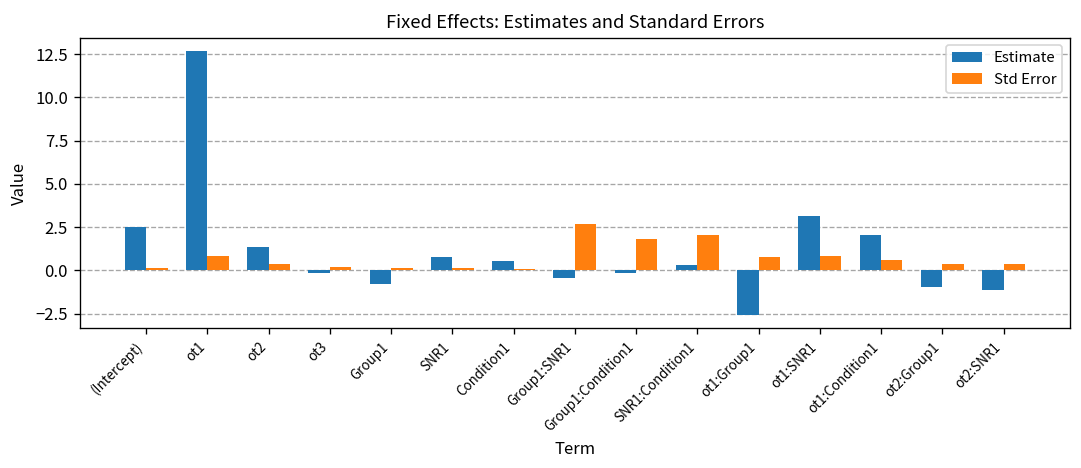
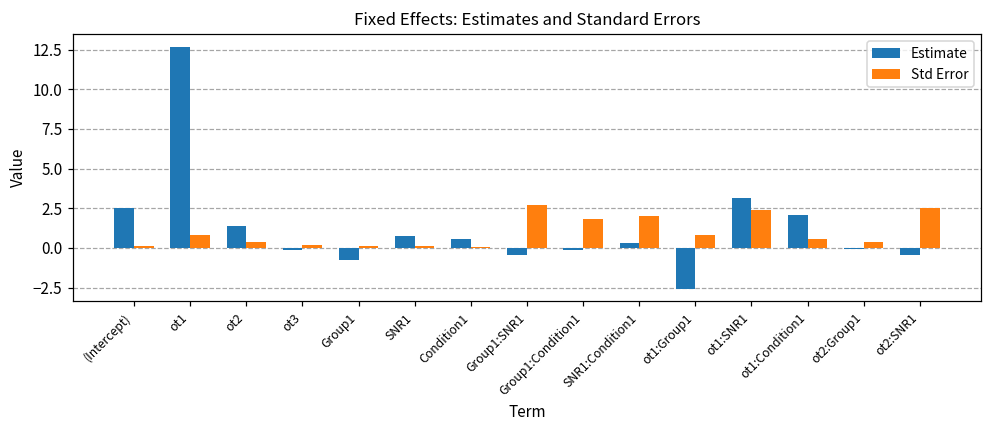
  {
    "Estimate": {
      "(Intercept)": 2.5,
      "ot1": 12.7,
      "ot2": 1.4,
      "Group1": -0.8,
      "SNR1": 0.8,
      "Condition1": 0.6,
      "Group1:SNR1": -0.4,
      "SNR1:Condition1": 0.3,
      "ot1:Group1": -2.6,
      "ot1:SNR1": 3.1,
      "ot1:Condition1": 2.0,
-     "ot2:Group1": -1.0,
-     "ot2:SNR1": -1.2
+     "ot2:Group1": -0.1,
+     "ot2:SNR1": -0.4
    },
    "Std Error": {
      "ot1": 0.8,
      "ot2": 0.4,
      "ot3": 0.2,
      "Group1:SNR1": 2.7,
      "Group1:Condition1": 1.8,
      "SNR1:Condition1": 2.0,
      "ot1:Group1": 0.8,
-     "ot1:SNR1": 0.8,
+     "ot1:SNR1": 2.4,
      "ot1:Condition1": 0.6,
      "ot2:Group1": 0.3,
-     "ot2:SNR1": 0.4
+     "ot2:SNR1": 2.5
    }
  }
